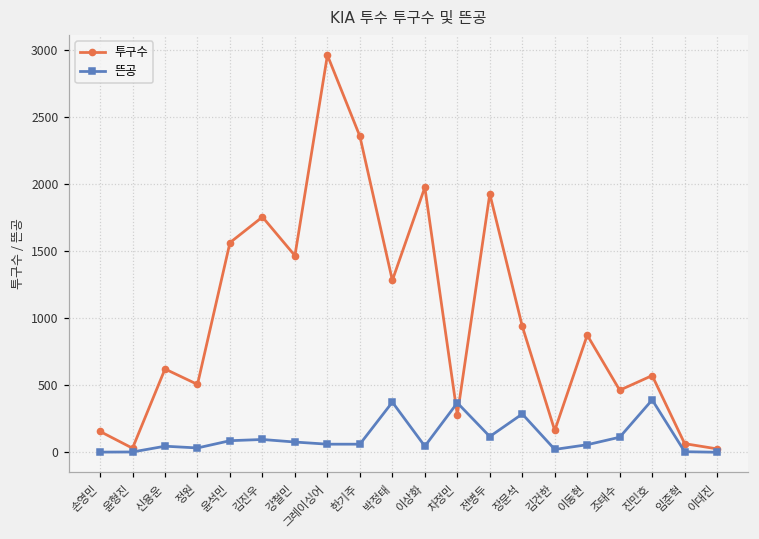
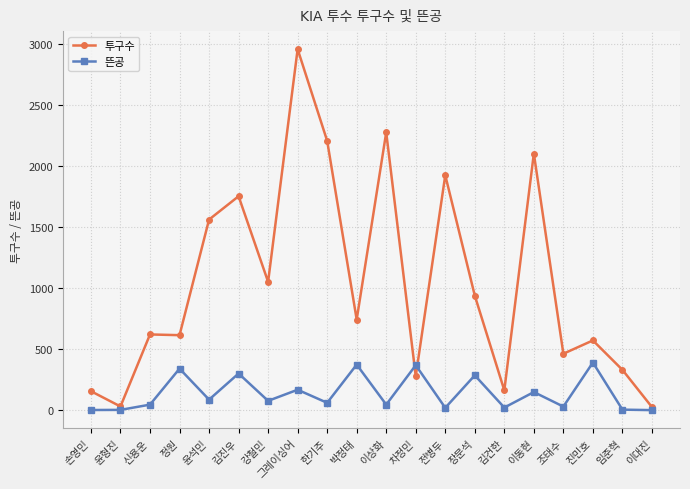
  {
    "투구수": {
      "손영민": 160,
      "윤형진": 30,
      "신용운": 620,
-     "정원": 510,
+     "정원": 620,
      "윤석민": 1560,
      "김진우": 1750,
-     "강철민": 1470,
+     "강철민": 1050,
      "그레이싱어": 2960,
-     "한기주": 2350,
-     "박정태": 1280,
-     "이상화": 1970,
+     "한기주": 2210,
+     "박정태": 740,
+     "이상화": 2280,
      "차정민": 280,
      "전병두": 1930,
      "장문석": 940,
      "김건한": 160,
-     "이동현": 870,
+     "이동현": 2100,
      "조태수": 460,
      "진민호": 570,
-     "임준혁": 70,
+     "임준혁": 330,
      "이대진": 30
    },
    "뜬공": {
      "손영민": 0,
      "윤형진": 0,
      "신용운": 50,
-     "정원": 30,
+     "정원": 340,
      "윤석민": 90,
-     "김진우": 100,
+     "김진우": 300,
      "강철민": 80,
-     "그레이싱어": 60,
+     "그레이싱어": 170,
      "한기주": 60,
      "박정태": 370,
      "이상화": 50,
      "차정민": 370,
-     "전병두": 120,
+     "전병두": 20,
      "장문석": 290,
      "김건한": 20,
-     "이동현": 60,
-     "조태수": 110,
+     "이동현": 150,
+     "조태수": 30,
      "진민호": 390,
      "임준혁": 10,
      "이대진": 0
    }
  }
